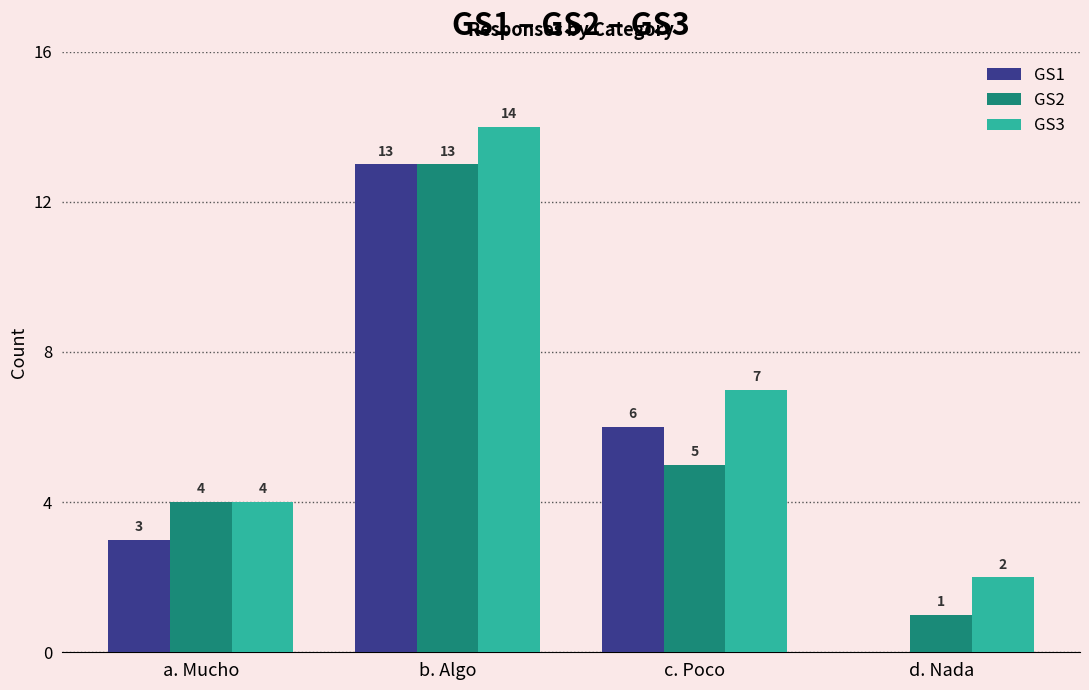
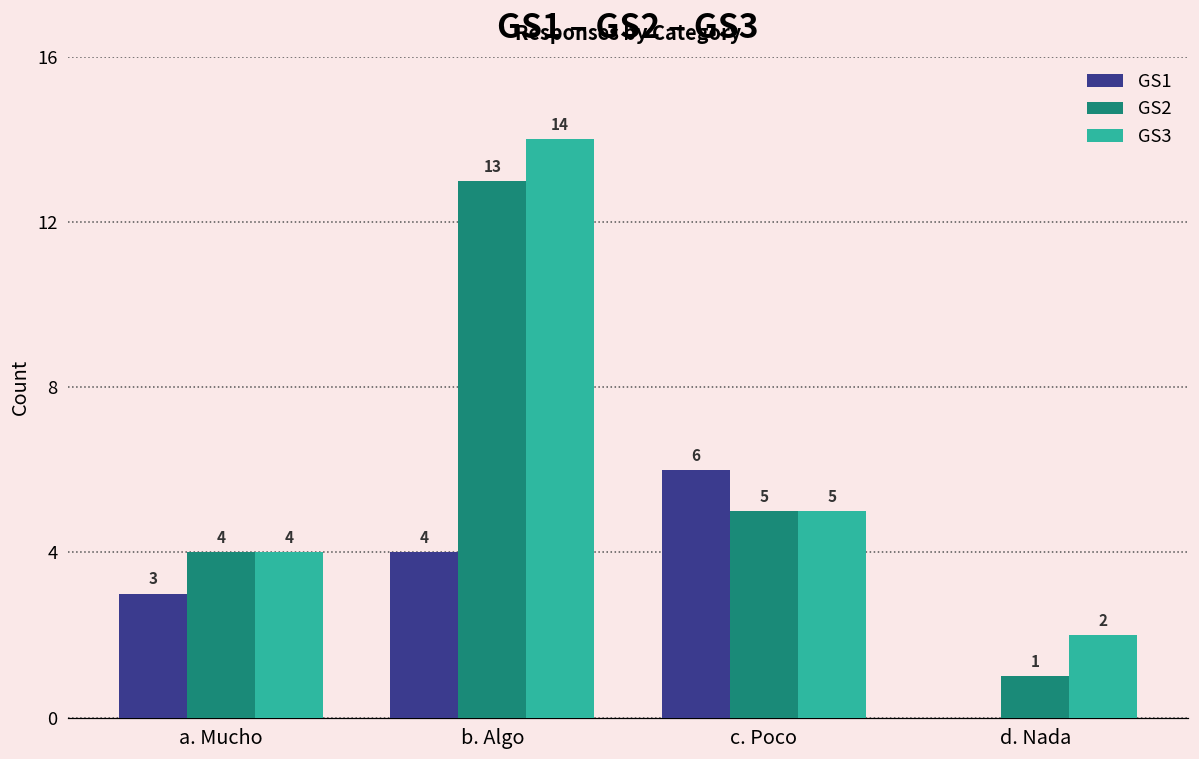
  {
    "GS1": {
      "a. Mucho": 3,
-     "b. Algo": 13,
+     "b. Algo": 4,
      "c. Poco": 6
    },
    "GS2": {
      "a. Mucho": 4,
      "b. Algo": 13,
      "c. Poco": 5,
      "d. Nada": 1
    },
    "GS3": {
      "a. Mucho": 4,
      "b. Algo": 14,
-     "c. Poco": 7,
+     "c. Poco": 5,
      "d. Nada": 2
    }
  }
